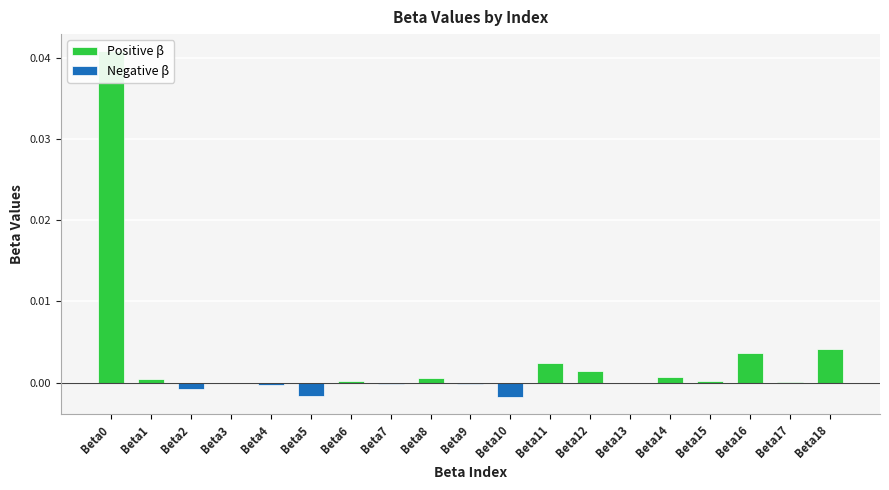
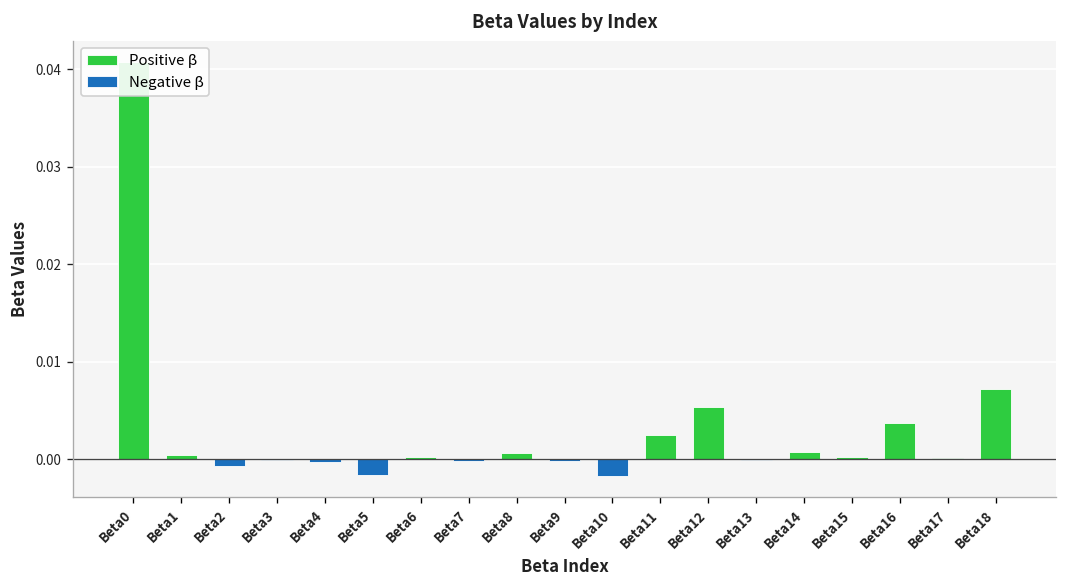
  {
    "Positive β": {
      "Beta1": 0.000,
      "Beta2": 0.000,
      "Beta3": 0.000,
      "Beta4": 0.000,
      "Beta5": 0.000,
      "Beta7": 0.000,
      "Beta8": 0.001,
      "Beta9": 0.000,
      "Beta10": 0.000,
      "Beta11": 0.002,
-     "Beta12": 0.001,
+     "Beta12": 0.005,
      "Beta13": 0.000,
      "Beta14": 0.001,
      "Beta16": 0.004,
-     "Beta18": 0.004
+     "Beta18": 0.007
    },
    "Negative β": {
      "Beta0": 0.000,
      "Beta1": 0.000,
      "Beta2": -0.001,
      "Beta4": 0.000,
      "Beta5": -0.002,
      "Beta6": 0.000,
      "Beta8": 0.000,
      "Beta10": -0.002,
      "Beta11": 0.000,
      "Beta12": 0.000,
      "Beta14": 0.000,
      "Beta15": 0.000,
      "Beta16": 0.000,
      "Beta17": 0.000,
      "Beta18": 0.000
    }
  }
